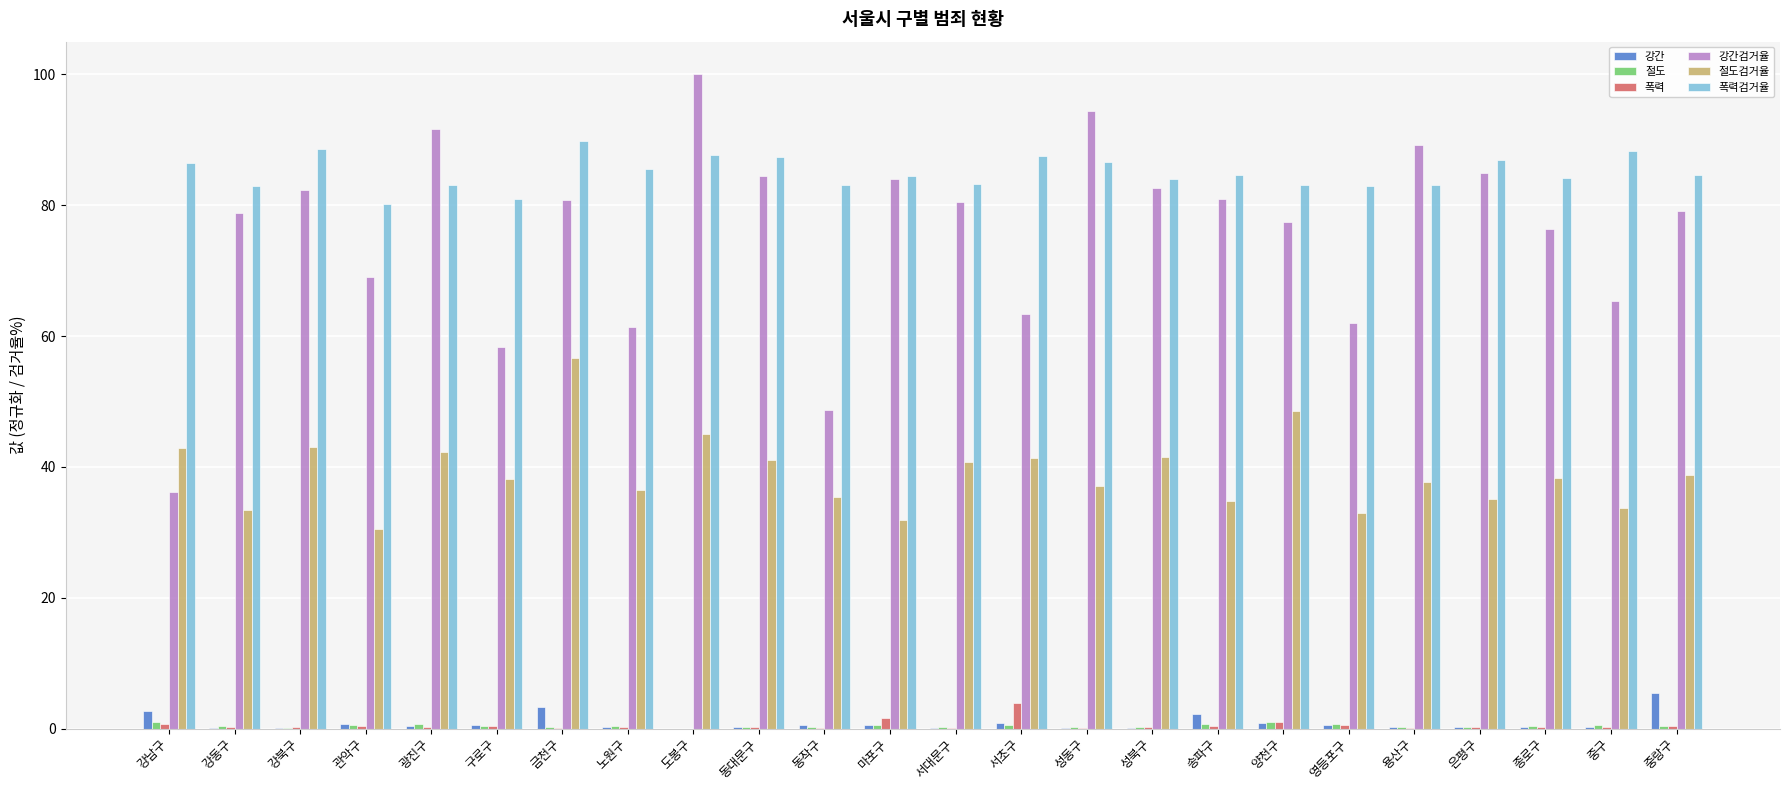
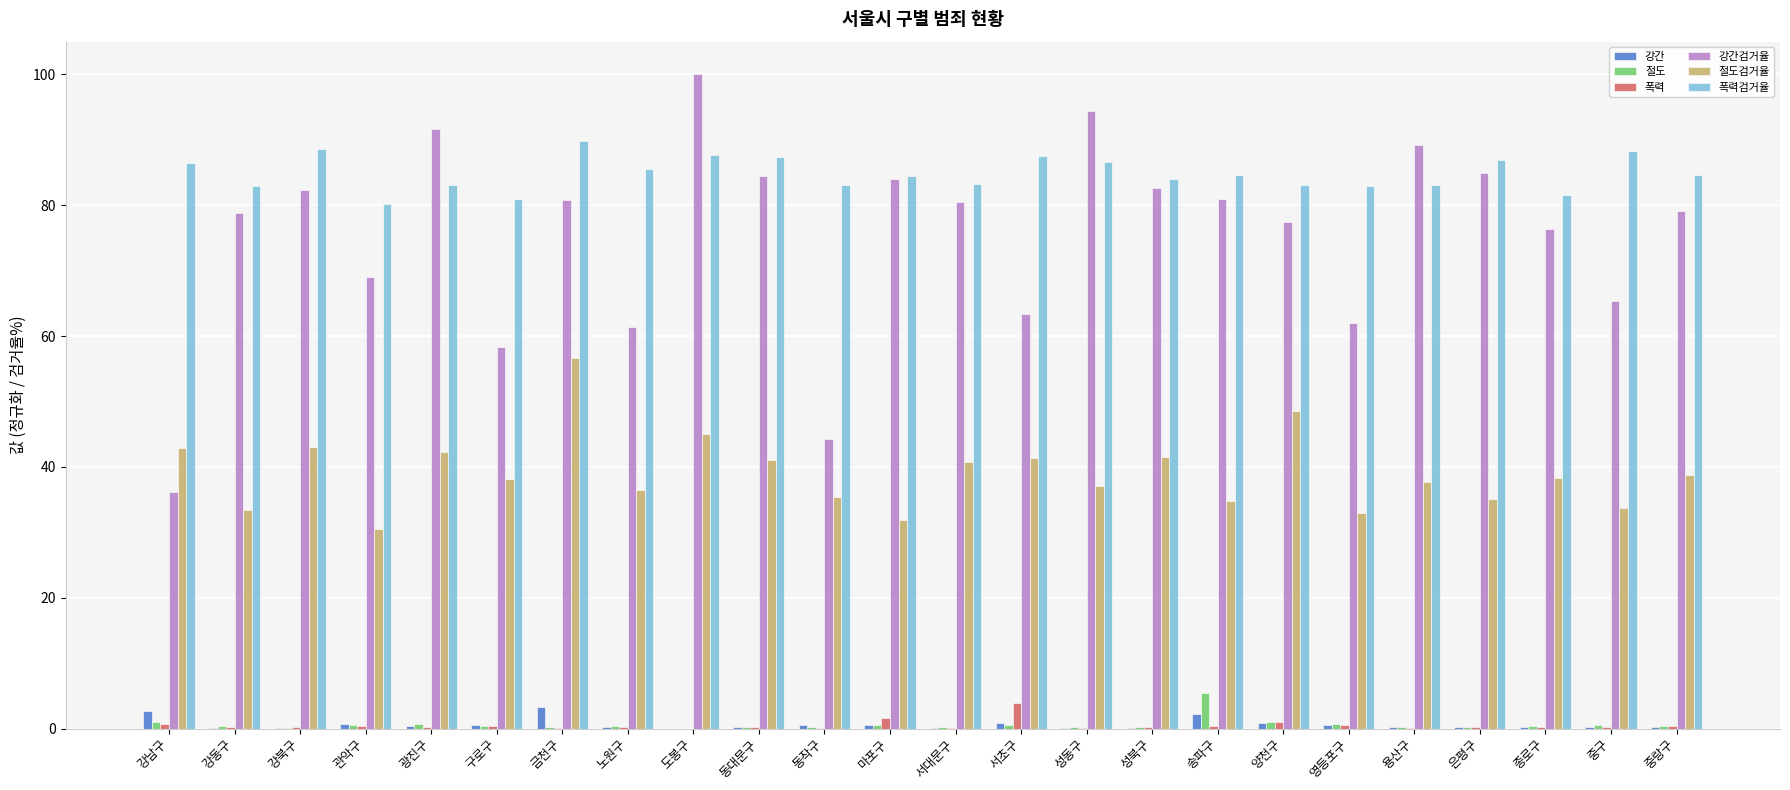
  {
    "강간": {
      "강남구": 3,
      "관악구": 1,
      "광진구": 0,
      "구로구": 1,
      "금천구": 3,
      "도봉구": 0,
      "동작구": 1,
      "마포구": 1,
      "서초구": 1,
      "송파구": 2,
      "양천구": 1,
      "영등포구": 1,
-     "중랑구": 5
+     "중랑구": 0
    },
    "절도": {
      "강남구": 1,
      "강동구": 0,
      "관악구": 1,
      "광진구": 1,
      "구로구": 0,
      "노원구": 0,
      "도봉구": 0,
      "마포구": 1,
      "서초구": 1,
-     "송파구": 1,
+     "송파구": 5,
      "양천구": 1,
      "영등포구": 1,
      "종로구": 0,
      "중구": 1
    },
    "폭력": {
      "강남구": 1,
      "관악구": 0,
      "도봉구": 0,
      "마포구": 2,
      "서초구": 4,
      "송파구": 0,
      "양천구": 1,
      "영등포구": 0
    },
    "강간검거율": {
      "강남구": 36,
      "강동구": 79,
      "강북구": 82,
      "관악구": 69,
      "광진구": 92,
      "구로구": 58,
      "금천구": 81,
      "노원구": 61,
      "도봉구": 100,
      "동대문구": 84,
-     "동작구": 49,
+     "동작구": 44,
      "마포구": 84,
      "서대문구": 81,
      "서초구": 63,
      "성동구": 94,
      "성북구": 83,
      "송파구": 81,
      "양천구": 77,
      "영등포구": 62,
      "용산구": 89,
      "은평구": 85,
      "종로구": 76,
      "중구": 65,
      "중랑구": 79
    },
    "절도검거율": {
      "강남구": 43,
      "강동구": 33,
      "강북구": 43,
      "관악구": 31,
      "광진구": 42,
      "구로구": 38,
      "금천구": 57,
      "노원구": 37,
      "도봉구": 45,
      "동대문구": 41,
      "동작구": 35,
      "마포구": 32,
      "서대문구": 41,
      "서초구": 41,
      "성동구": 37,
      "성북구": 42,
      "송파구": 35,
      "양천구": 48,
      "영등포구": 33,
      "용산구": 38,
      "은평구": 35,
      "종로구": 38,
      "중구": 34,
      "중랑구": 39
    },
    "폭력검거율": {
      "강남구": 86,
      "강동구": 83,
      "강북구": 89,
      "관악구": 80,
      "광진구": 83,
      "구로구": 81,
      "금천구": 90,
      "노원구": 86,
      "도봉구": 88,
      "동대문구": 87,
      "동작구": 83,
      "마포구": 84,
      "서대문구": 83,
      "서초구": 87,
      "성동구": 87,
      "성북구": 84,
      "송파구": 85,
      "양천구": 83,
      "영등포구": 83,
      "용산구": 83,
      "은평구": 87,
-     "종로구": 84,
+     "종로구": 82,
      "중구": 88,
      "중랑구": 85
    }
  }
